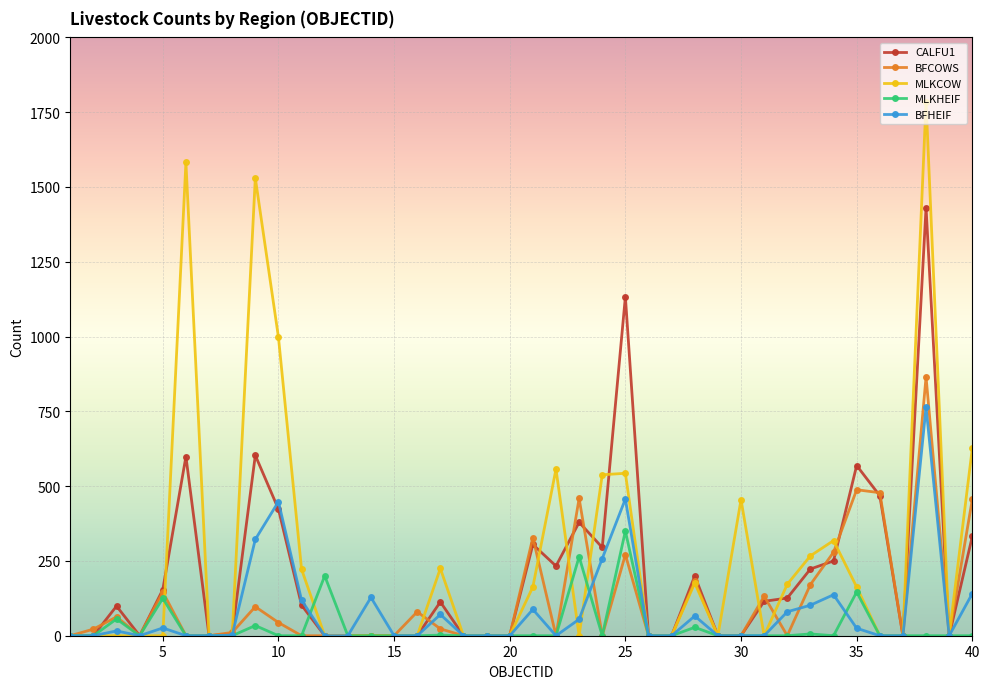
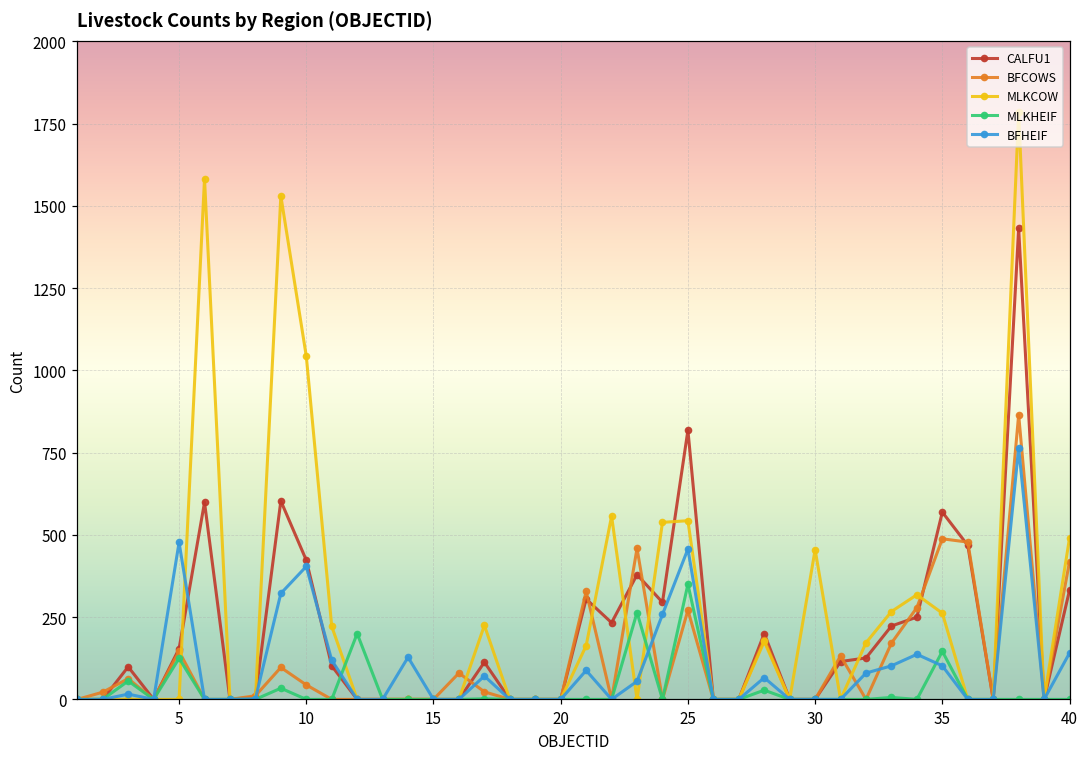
  {
    "CALFU1": {
      "10": 420,
-     "25": 1130,
+     "25": 820,
      "35": 570,
      "40": 330
    },
    "BFCOWS": {
      "10": 40,
      "25": 270,
      "35": 490,
-     "40": 460
+     "40": 420
    },
    "MLKCOW": {
      "5": 0,
-     "10": 1000,
+     "10": 1040,
      "25": 540,
      "30": 460,
-     "35": 160,
-     "40": 630
+     "35": 260,
+     "40": 490
    },
    "MLKHEIF": {
      "5": 130,
      "10": 0,
      "25": 350,
      "35": 150,
      "40": 0
    },
    "BFHEIF": {
-     "5": 30,
-     "10": 450,
+     "5": 480,
+     "10": 400,
      "25": 460,
-     "35": 30,
+     "35": 100,
      "40": 140
    }
  }
